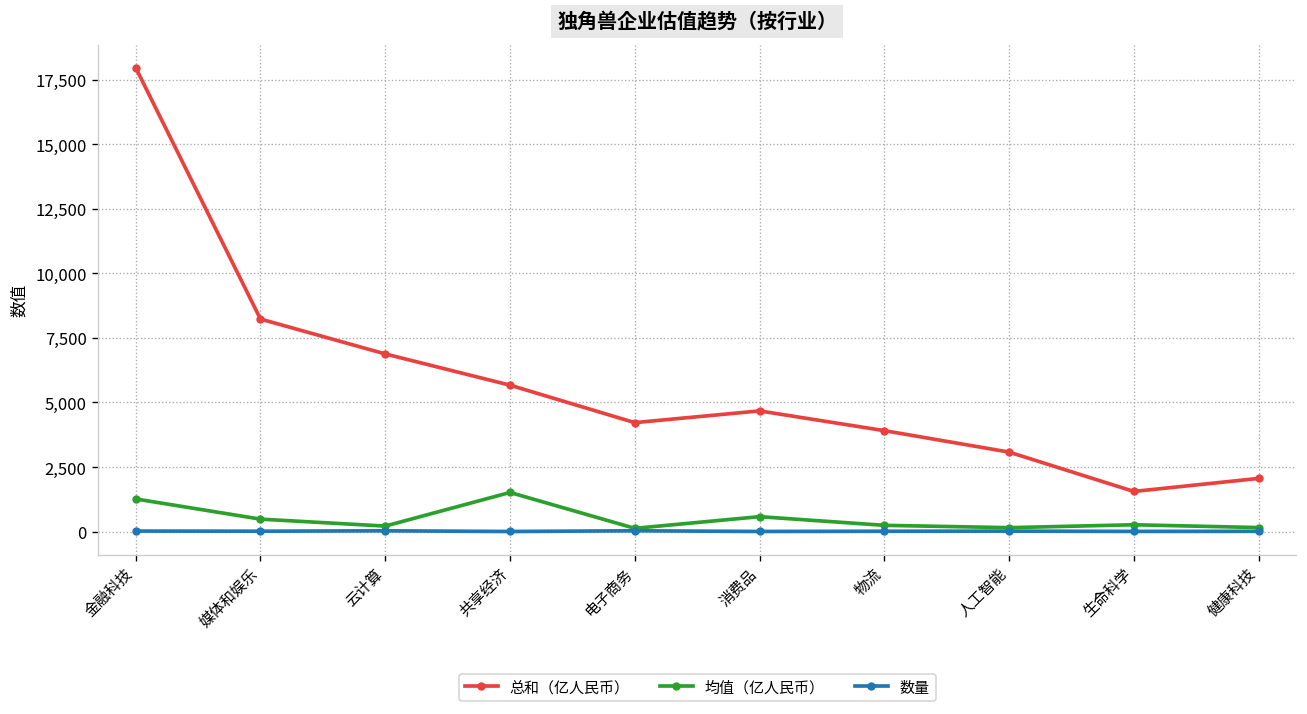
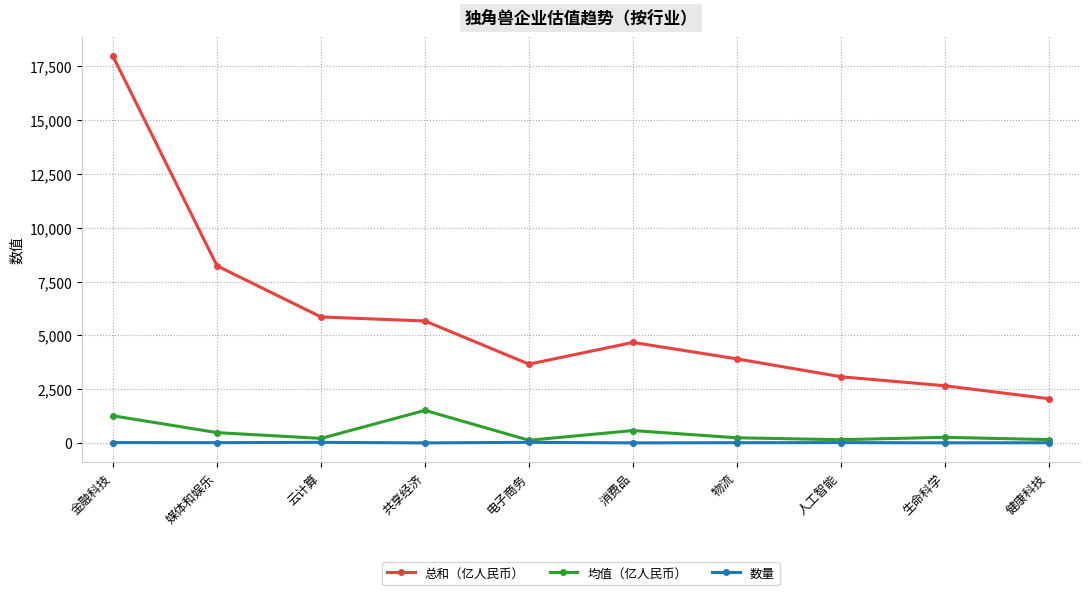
  {
    "总和（亿人民币）": {
      "金融科技": "18,000",
      "媒体和娱乐": "8,200",
-     "云计算": "6,900",
+     "云计算": "5,900",
      "共享经济": "5,700",
-     "电子商务": "4,200",
+     "电子商务": "3,700",
      "消费品": "4,700",
      "物流": "3,900",
      "人工智能": "3,100",
-     "生命科学": "1,600",
+     "生命科学": "2,700",
      "健康科技": "2,100"
    },
    "均值（亿人民币）": {
      "金融科技": "1,300",
      "媒体和娱乐": "500",
      "云计算": "200",
      "共享经济": "1,500",
      "消费品": "600",
      "物流": "200",
      "人工智能": "200",
      "生命科学": "300",
      "健康科技": "200"
    },
    "数量": {
      "金融科技": "0",
      "媒体和娱乐": "0",
      "云计算": "0",
      "共享经济": "0",
      "消费品": "0",
      "物流": "0",
      "人工智能": "0",
      "生命科学": "0",
      "健康科技": "0"
    }
  }
